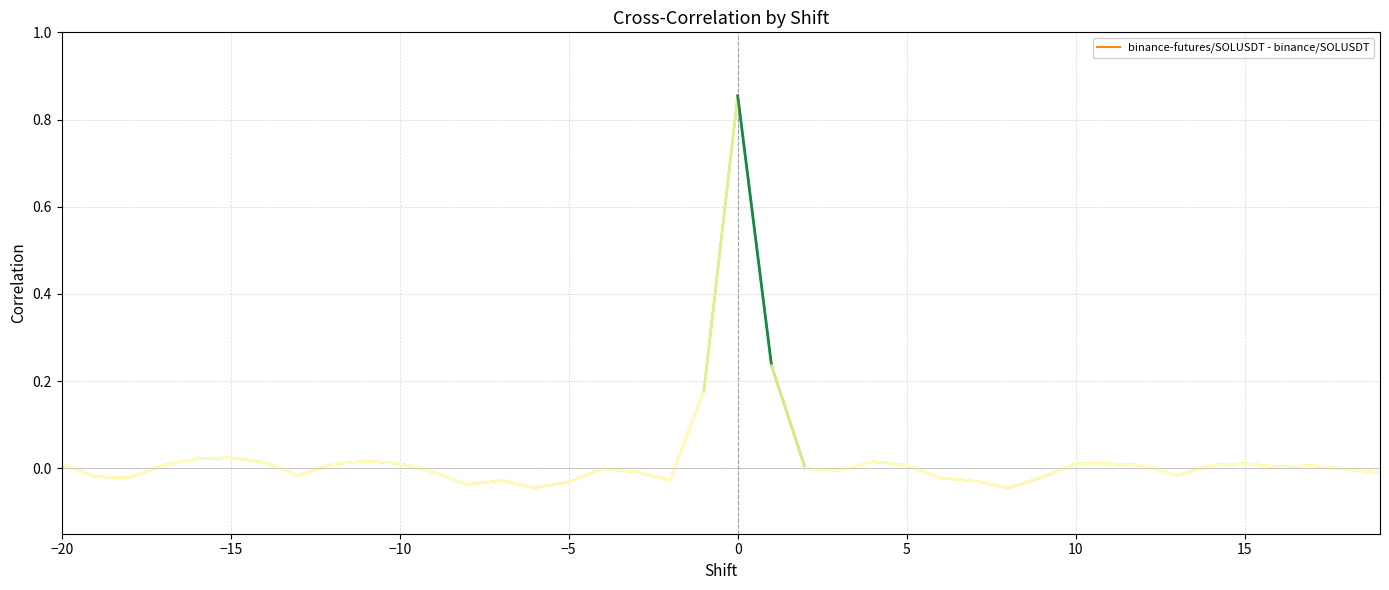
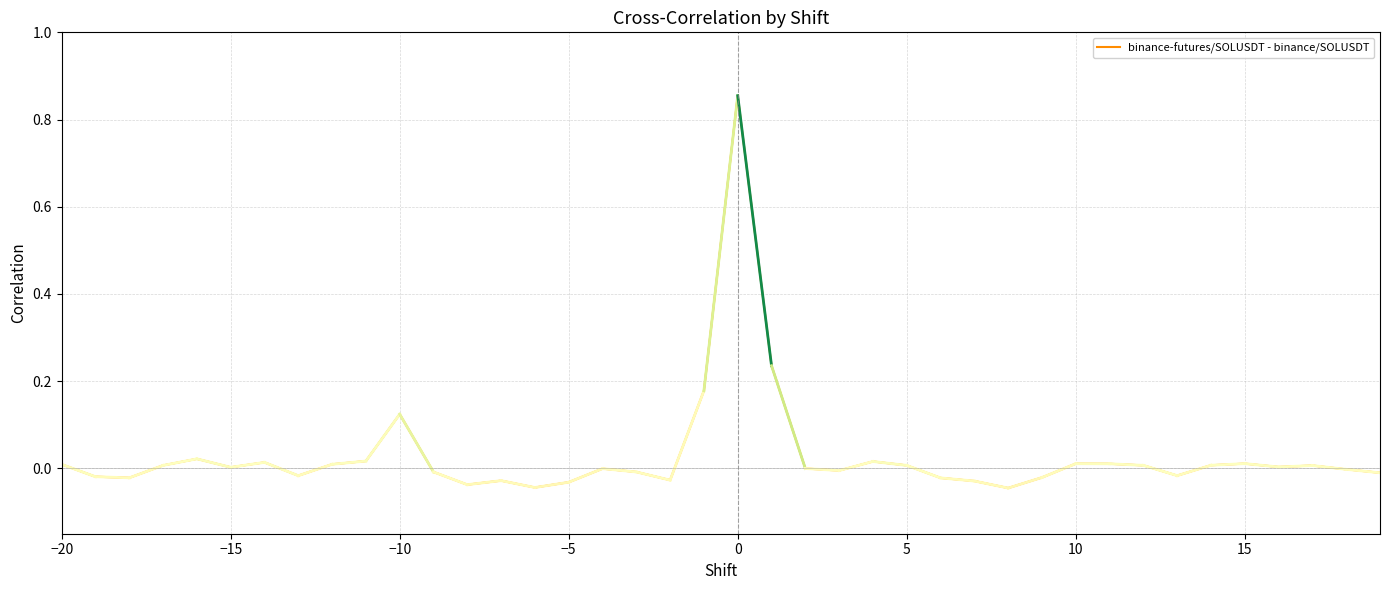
  {
    "binance-futures/SOLUSDT - binance/SOLUSDT": {
-     "−15": 0.02,
-     "−10": 0.01
+     "−15": 0.00,
+     "−10": 0.12
    }
  }
